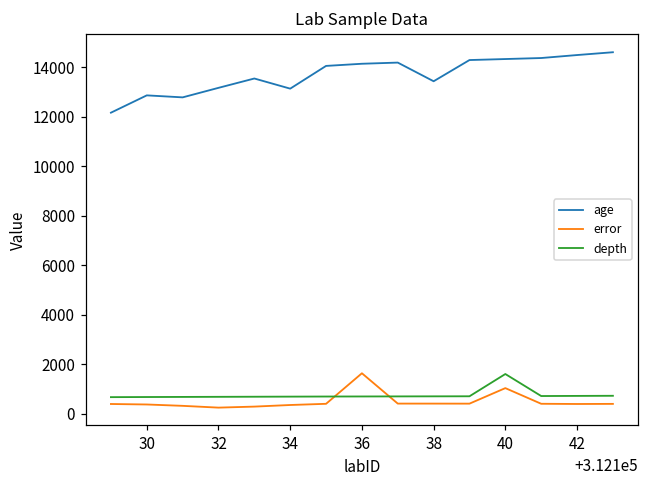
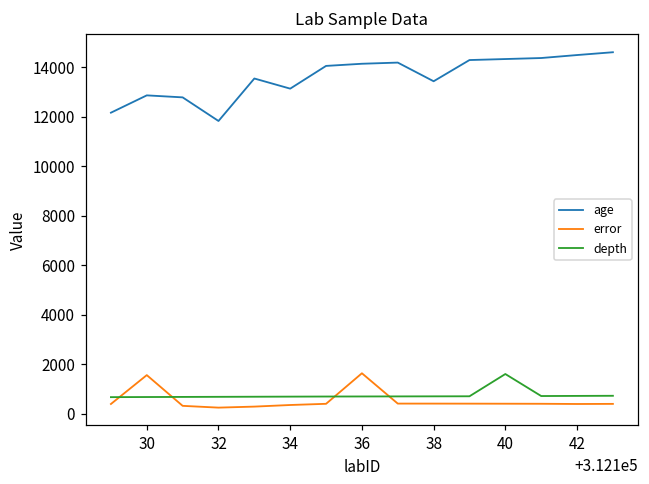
  {
    "age": {
      "30": 12900,
-     "32": 13200,
+     "32": 11800,
      "34": 13100,
      "36": 14100,
      "38": 13400,
      "40": 14300,
      "42": 14500
    },
    "error": {
-     "30": 400,
+     "30": 1600,
      "32": 200,
      "34": 400,
      "36": 1600,
      "38": 400,
-     "40": 1000,
+     "40": 400,
      "42": 400
    },
    "depth": {
      "30": 700,
      "32": 700,
      "34": 700,
      "36": 700,
      "38": 700,
      "40": 1600,
      "42": 700
    }
  }
